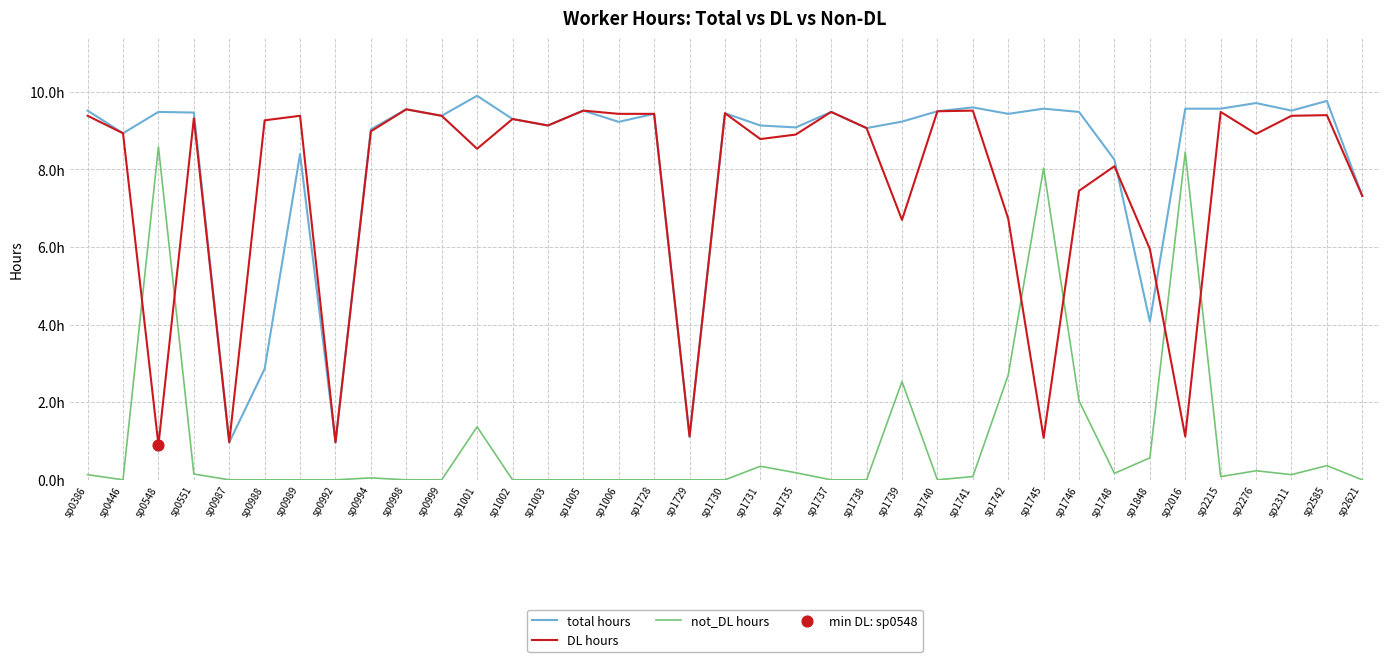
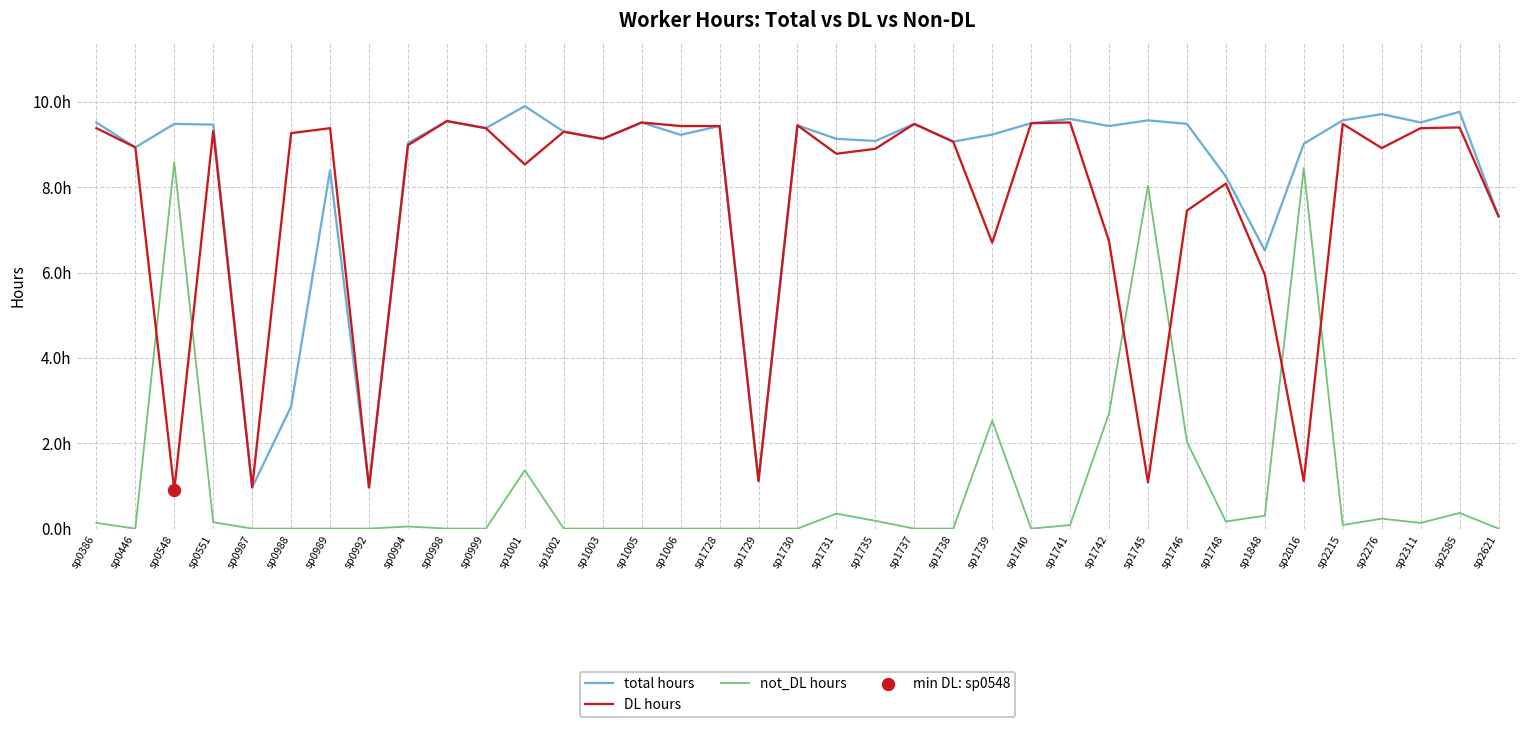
  {
    "total hours": {
      "sp0386": "9.5h",
      "sp0548": "9.5h",
      "sp0551": "9.5h",
      "sp0988": "2.9h",
      "sp0989": "8.4h",
      "sp1001": "9.9h",
      "sp1006": "9.2h",
      "sp1731": "9.1h",
      "sp1735": "9.1h",
      "sp1739": "9.2h",
      "sp1741": "9.6h",
      "sp1742": "9.4h",
      "sp1745": "9.6h",
      "sp1746": "9.5h",
      "sp1748": "8.3h",
-     "sp1848": "4.1h",
-     "sp2016": "9.6h",
+     "sp1848": "6.5h",
+     "sp2016": "9.0h",
      "sp2215": "9.6h",
      "sp2276": "9.7h",
      "sp2311": "9.5h",
      "sp2585": "9.8h"
    },
    "not_DL hours": {
      "sp0386": "0.1h",
      "sp0446": "0.0h",
      "sp0548": "8.6h",
      "sp0551": "0.2h",
      "sp0987": "0.0h",
      "sp0988": "0.0h",
      "sp0989": "0.0h",
      "sp0992": "0.0h",
      "sp0994": "0.1h",
      "sp0998": "0.0h",
      "sp0999": "0.0h",
      "sp1001": "1.4h",
      "sp1002": "0.0h",
      "sp1003": "0.0h",
      "sp1005": "0.0h",
      "sp1006": "0.0h",
      "sp1728": "0.0h",
      "sp1729": "0.0h",
      "sp1730": "0.0h",
      "sp1731": "0.4h",
      "sp1735": "0.2h",
      "sp1737": "0.0h",
      "sp1738": "0.0h",
      "sp1739": "2.5h",
      "sp1740": "0.0h",
      "sp1741": "0.1h",
      "sp1742": "2.7h",
      "sp1745": "8.0h",
      "sp1746": "2.0h",
      "sp1748": "0.2h",
-     "sp1848": "0.6h",
+     "sp1848": "0.3h",
      "sp2016": "8.5h",
      "sp2215": "0.1h",
      "sp2276": "0.2h",
      "sp2311": "0.1h",
      "sp2585": "0.4h",
      "sp2621": "0.0h"
    }
  }
